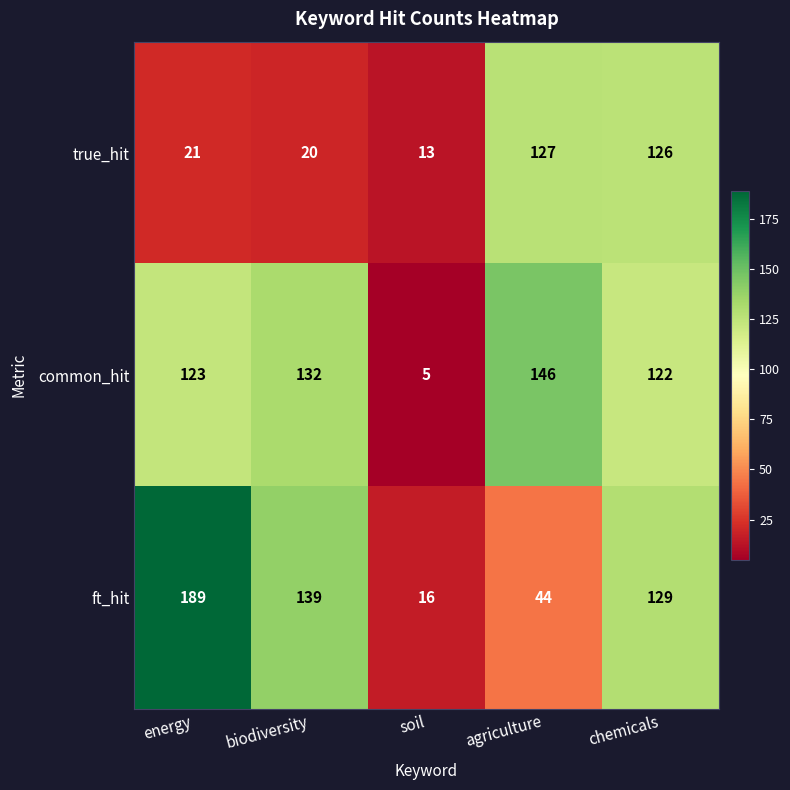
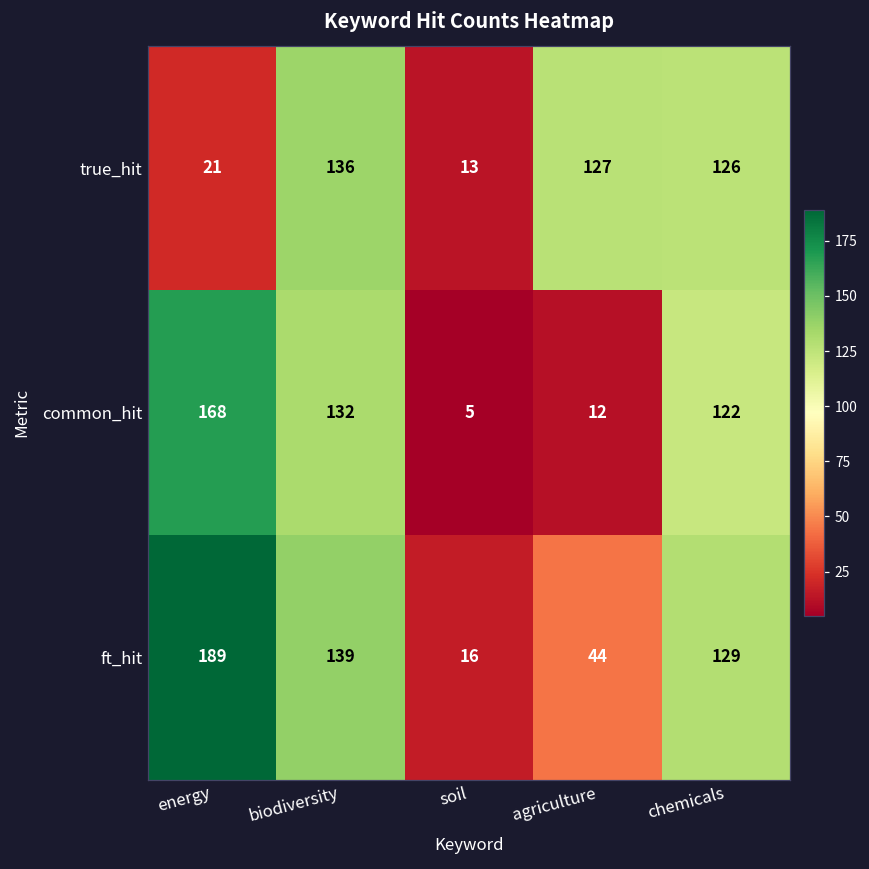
  {
    "true_hit": {
      "energy": 21,
-     "biodiversity": 20,
+     "biodiversity": 136,
      "soil": 13,
      "agriculture": 127,
      "chemicals": 126
    },
    "common_hit": {
-     "energy": 123,
+     "energy": 168,
      "biodiversity": 132,
      "soil": 5,
-     "agriculture": 146,
+     "agriculture": 12,
      "chemicals": 122
    },
    "ft_hit": {
      "energy": 189,
      "biodiversity": 139,
      "soil": 16,
      "agriculture": 44,
      "chemicals": 129
    }
  }
